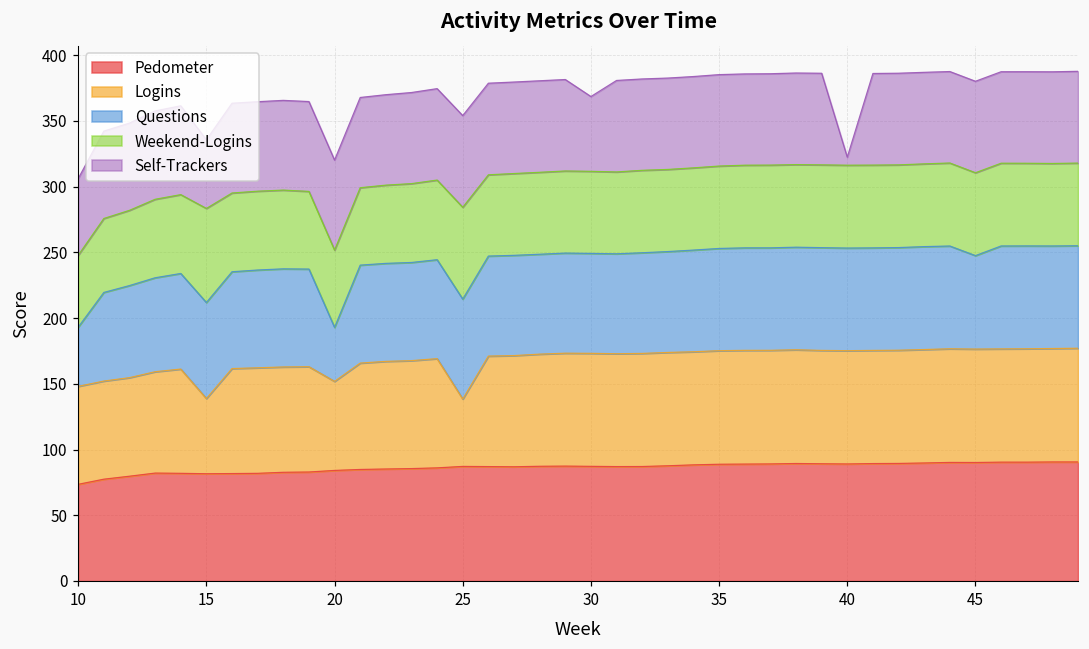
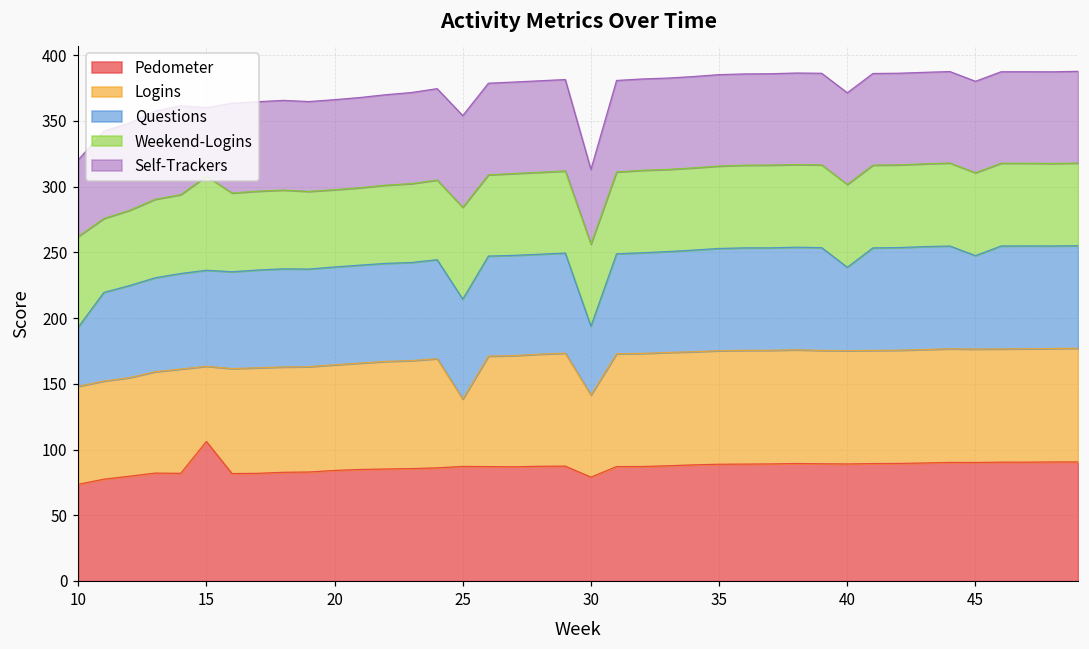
  {
    "Pedometer": {
      "10": 74,
-     "15": 82,
+     "15": 106,
      "20": 84,
      "25": 87,
-     "30": 87,
+     "30": 79,
      "35": 89,
      "40": 89,
      "45": 90
    },
    "Logins": {
      "10": 75,
      "15": 57,
-     "20": 68,
+     "20": 80,
      "25": 51,
-     "30": 86,
+     "30": 62,
      "35": 86,
      "40": 86,
      "45": 86
    },
    "Questions": {
      "10": 45,
      "15": 73,
-     "20": 41,
+     "20": 74,
      "25": 76,
-     "30": 76,
+     "30": 52,
      "35": 78,
-     "40": 78,
+     "40": 63,
      "45": 71
    },
    "Weekend-Logins": {
-     "10": 55,
+     "10": 69,
      "15": 72,
      "20": 59,
      "25": 70,
      "30": 62,
      "35": 63,
      "40": 63,
      "45": 63
    },
    "Self-Trackers": {
      "10": 58,
      "20": 69,
      "25": 70,
      "30": 57,
      "35": 70,
-     "40": 6,
+     "40": 70,
      "45": 70
    }
  }
